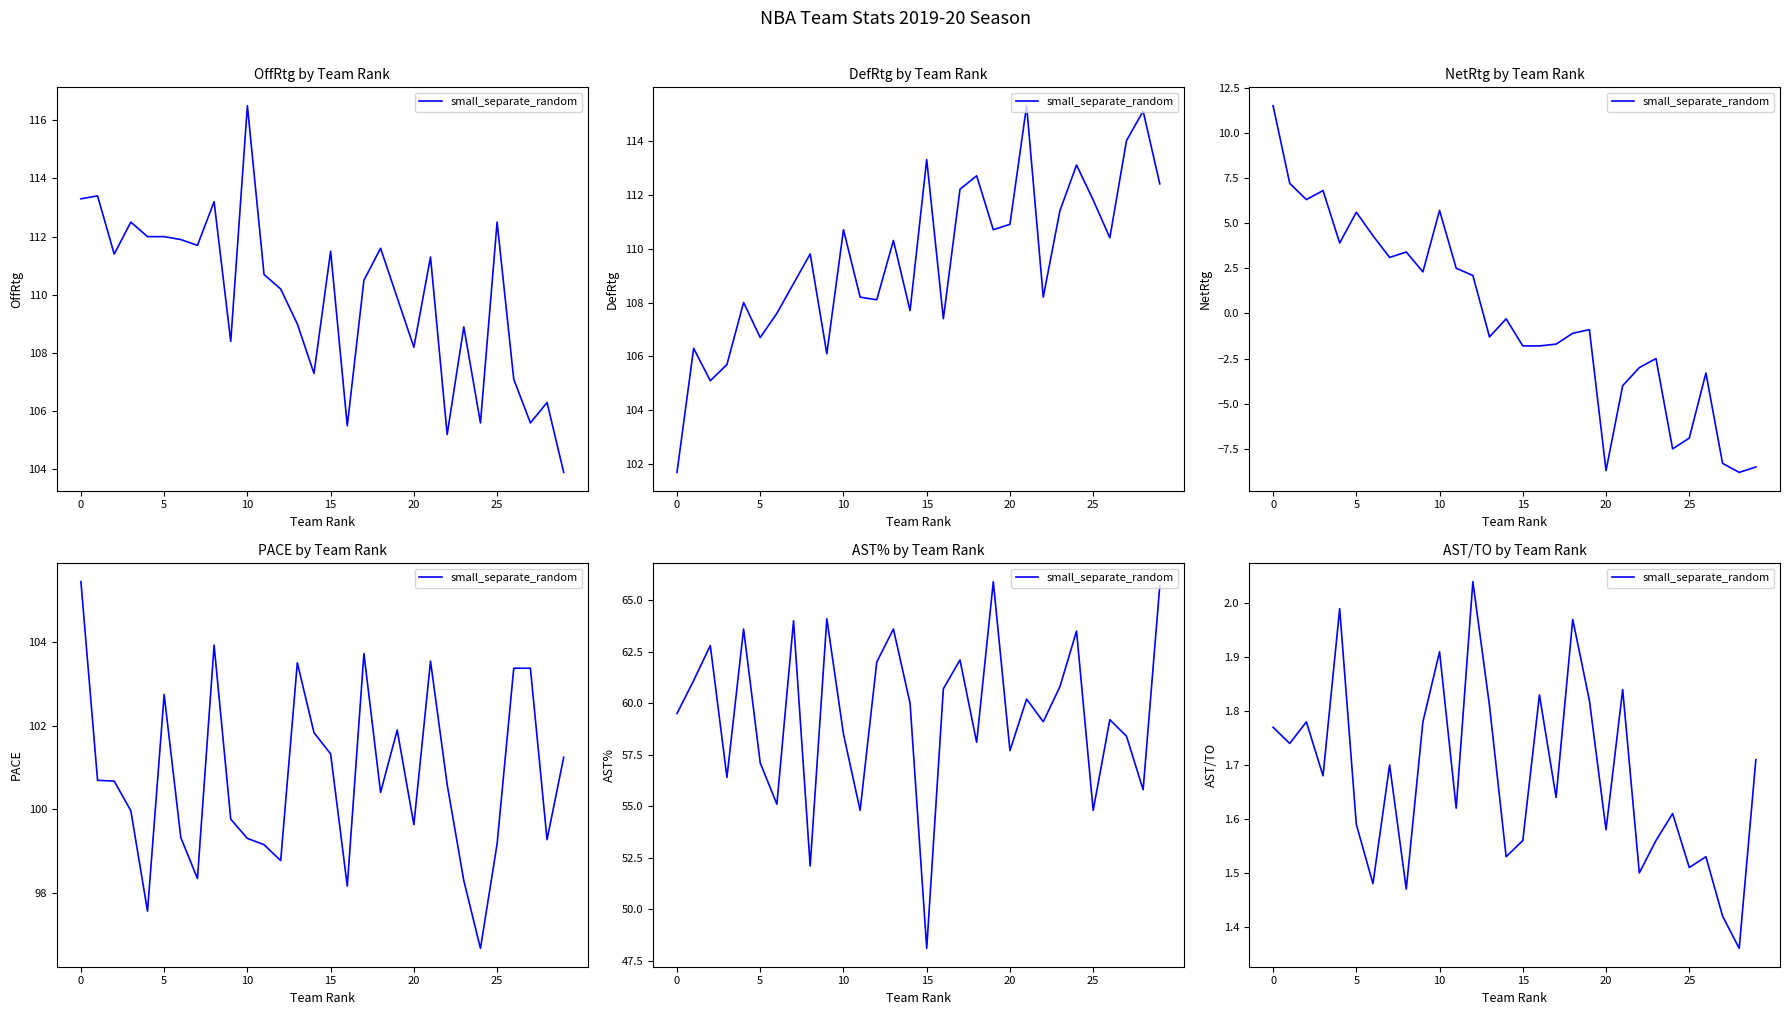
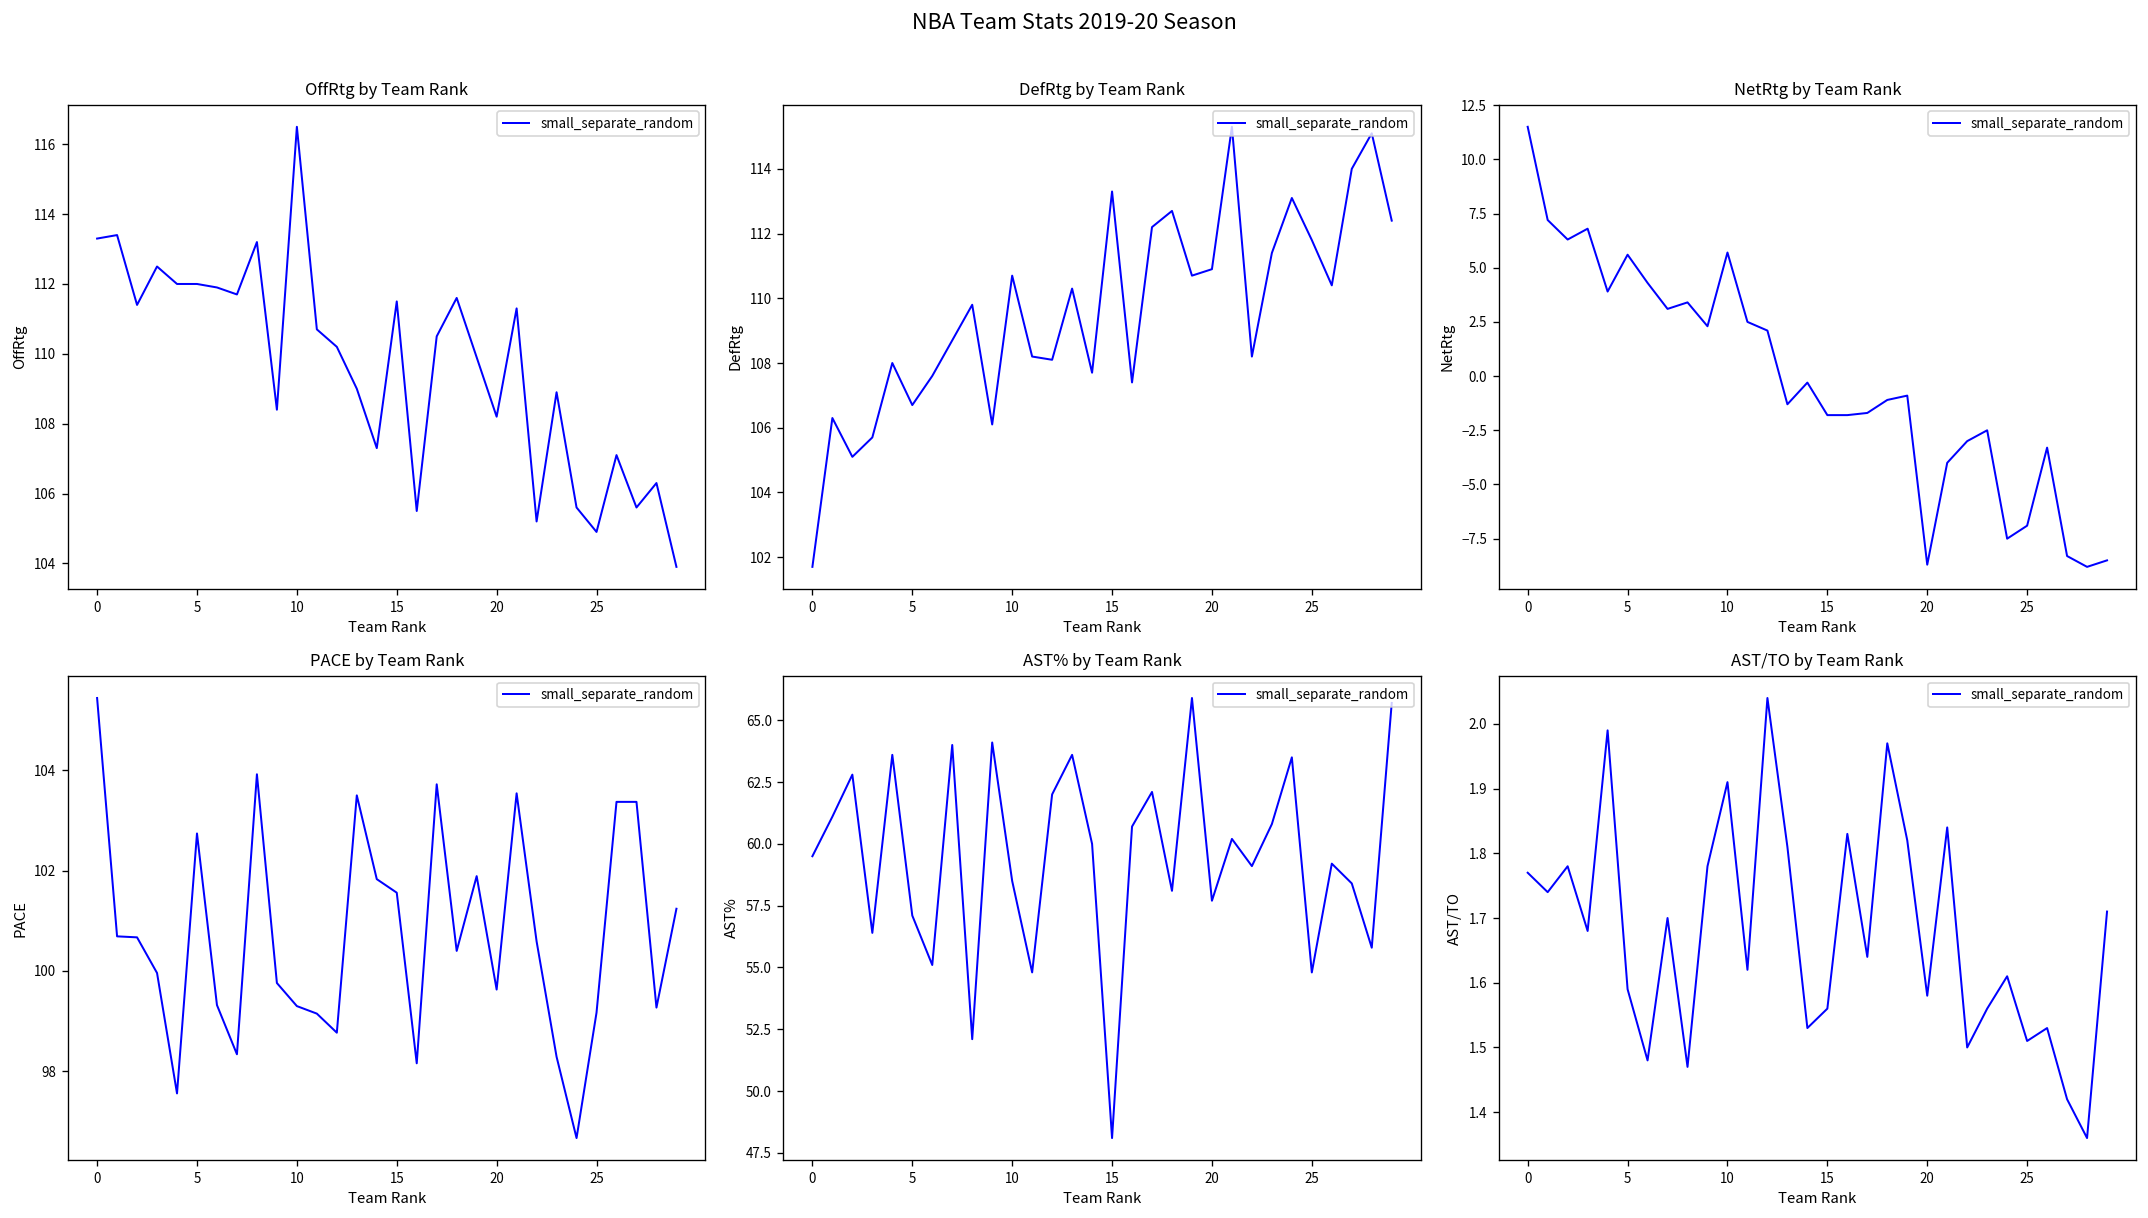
  {
    "OffRtg by Team Rank": {
      "0": 113.3,
      "5": 112.0,
      "10": 116.5,
      "15": 111.5,
      "20": 108.2,
-     "25": 112.5
+     "25": 104.9
    },
    "DefRtg by Team Rank": {
      "0": 101.7,
      "5": 106.7,
      "10": 110.7,
      "15": 113.3,
      "20": 110.9,
      "25": 111.8
    },
    "NetRtg by Team Rank": {
      "0": 11.5,
      "5": 5.6,
      "10": 5.7,
      "15": -1.8,
      "20": -8.7,
      "25": -6.9
    },
    "PACE by Team Rank": {
      "0": 105.4,
      "5": 102.7,
      "10": 99.3,
-     "15": 101.3,
+     "15": 101.6,
      "20": 99.6,
      "25": 99.2
    },
    "AST% by Team Rank": {
      "0": 59.5,
      "5": 57.1,
      "10": 58.5,
      "15": 48.1,
      "20": 57.7,
      "25": 54.8
    },
    "AST/TO by Team Rank": {
      "0": 1.77,
      "5": 1.59,
      "10": 1.91,
      "15": 1.56,
      "20": 1.58,
      "25": 1.51
    }
  }
